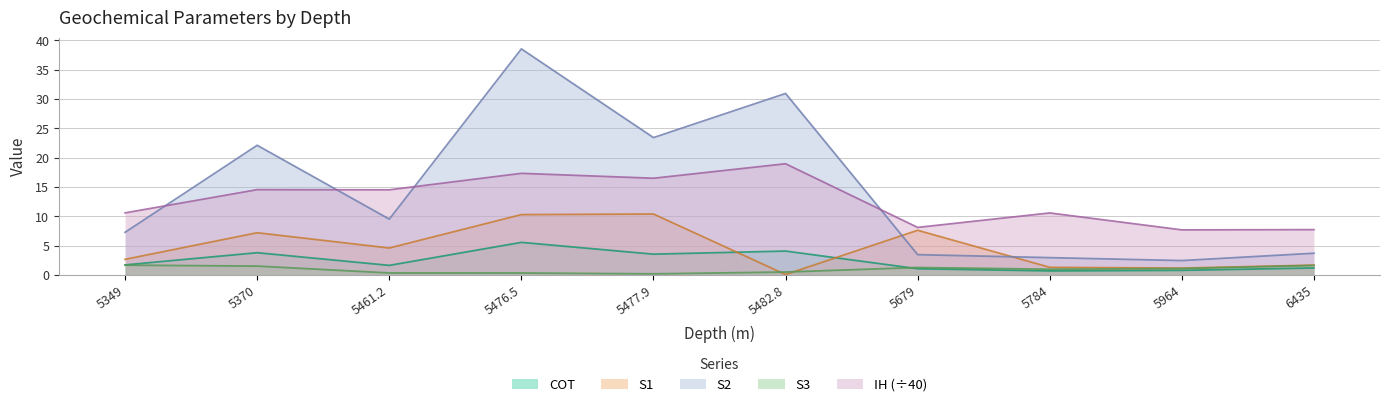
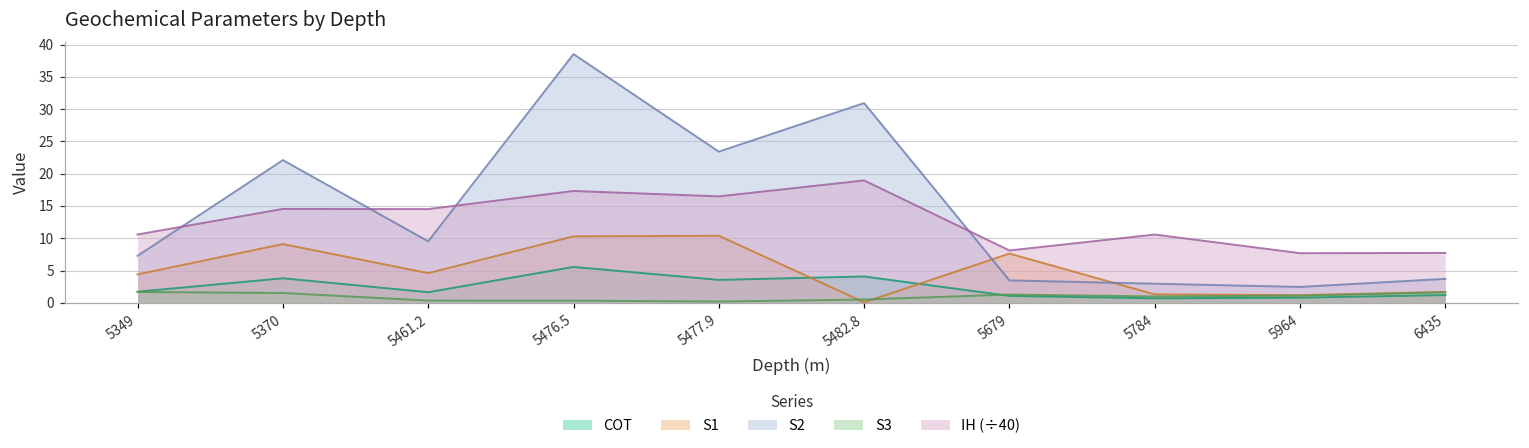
  {
    "S1": {
-     "5349": 3,
-     "5370": 7,
+     "5349": 4,
+     "5370": 9,
      "5461.2": 5,
      "5476.5": 10,
      "5477.9": 10,
      "5679": 8
    }
  }
